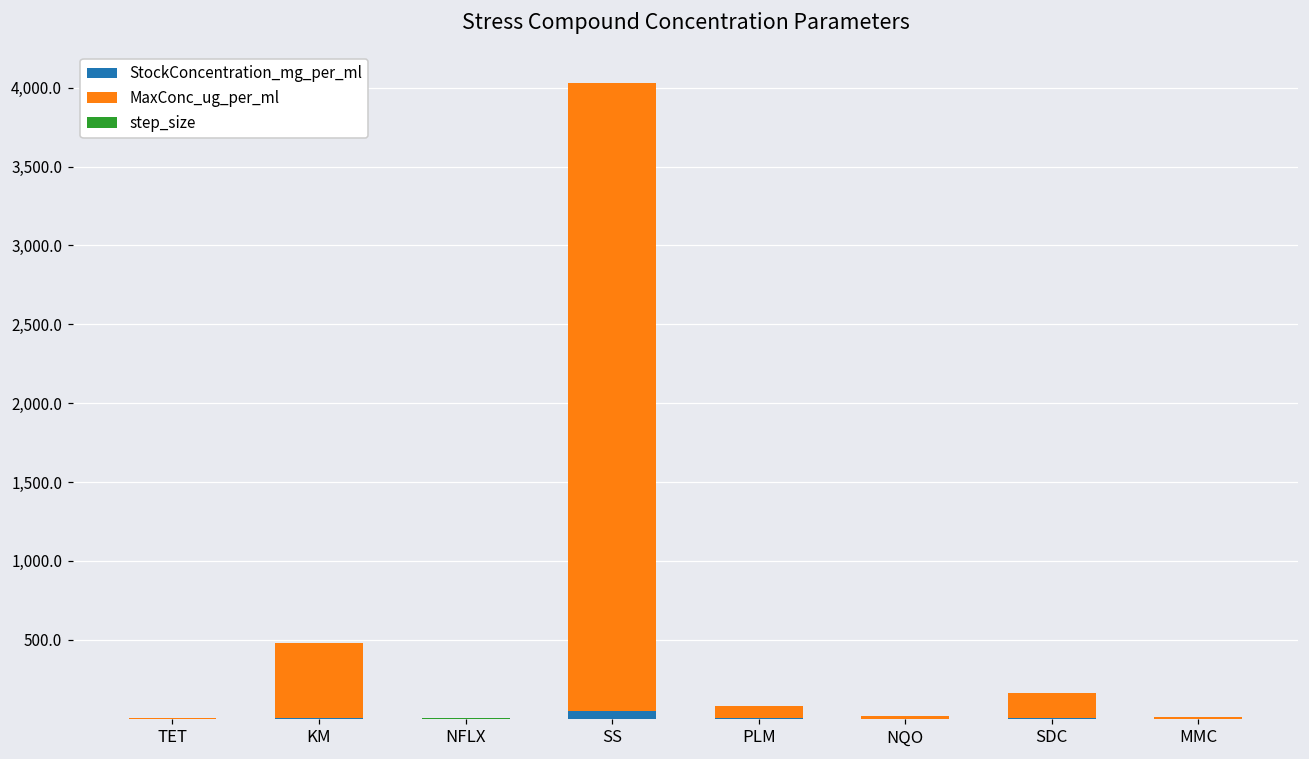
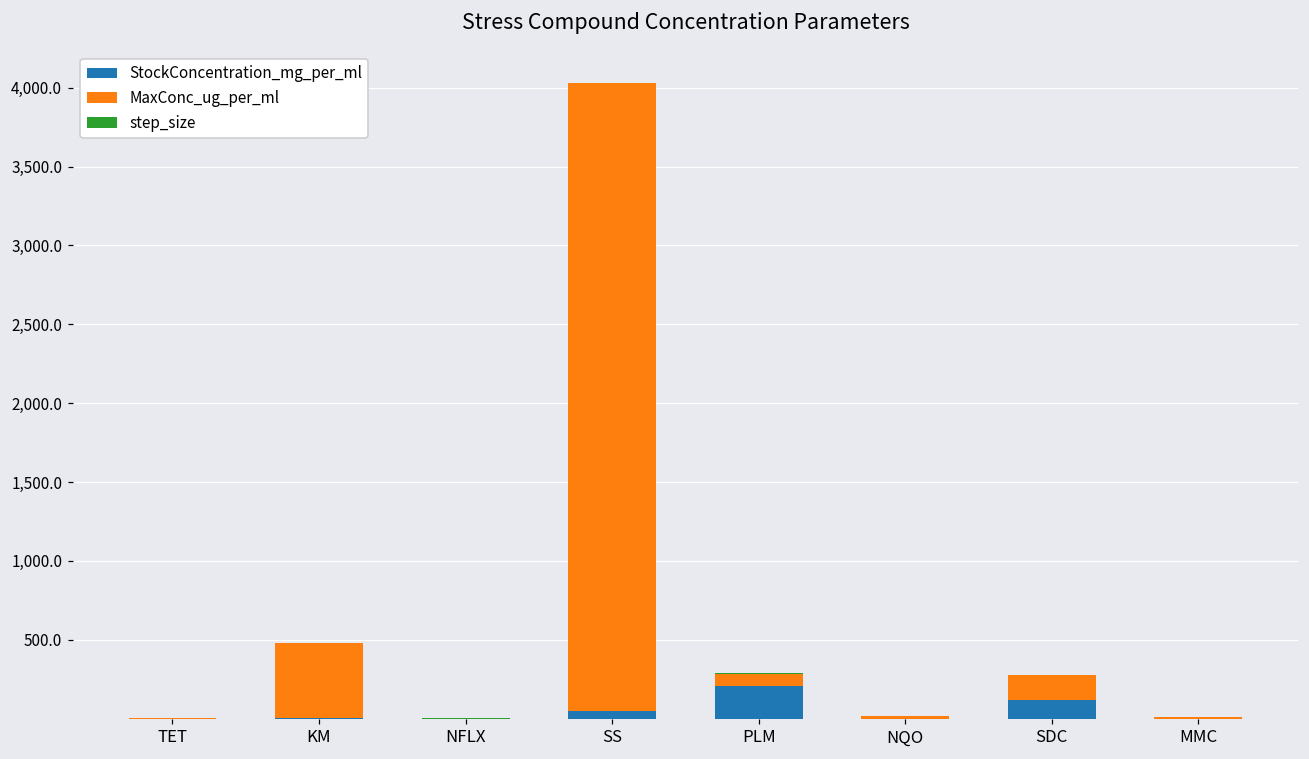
  {
    "StockConcentration_mg_per_ml": {
      "SS": "50",
-     "PLM": "0",
-     "SDC": "0"
+     "PLM": "210",
+     "SDC": "120"
    },
    "step_size": {
      "KM": "470",
      "SS": "3,980",
      "PLM": "80",
      "SDC": "160"
    }
  }
